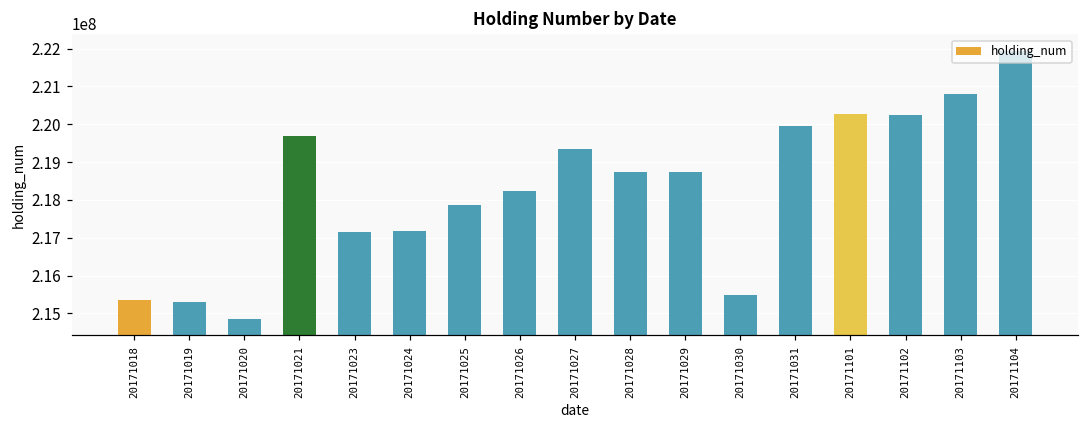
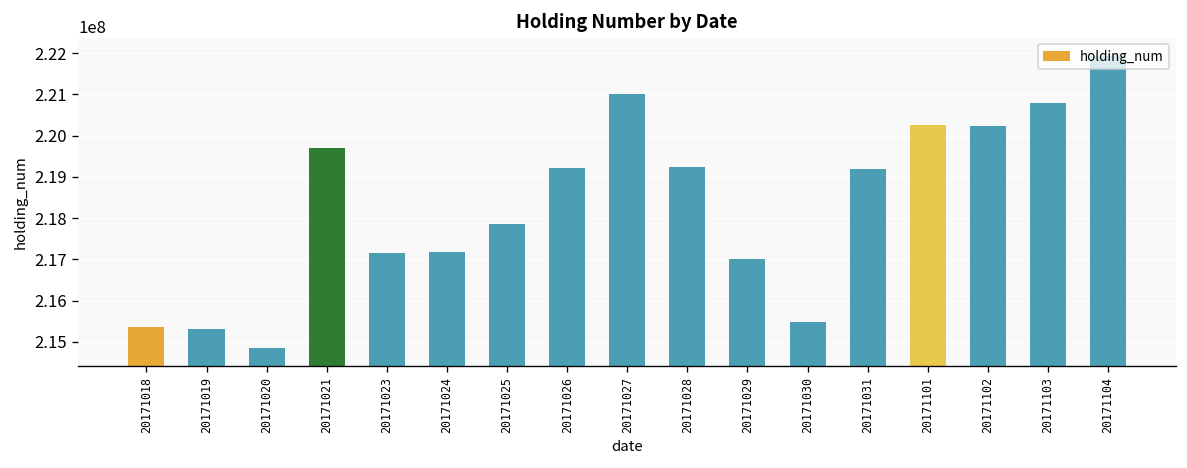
  {
    "20171018": 215400000,
    "20171019": 215300000,
    "20171020": 214900000,
    "20171021": 219700000,
    "20171023": 217200000,
    "20171024": 217200000,
    "20171025": 217900000,
-   "20171026": 218300000,
-   "20171027": 219400000,
-   "20171028": 218700000,
-   "20171029": 218700000,
+   "20171026": 219200000,
+   "20171027": 221000000,
+   "20171028": 219200000,
+   "20171029": 217000000,
    "20171030": 215500000,
-   "20171031": 220000000,
+   "20171031": 219200000,
    "20171101": 220300000,
    "20171102": 220200000,
    "20171103": 220800000
  }
